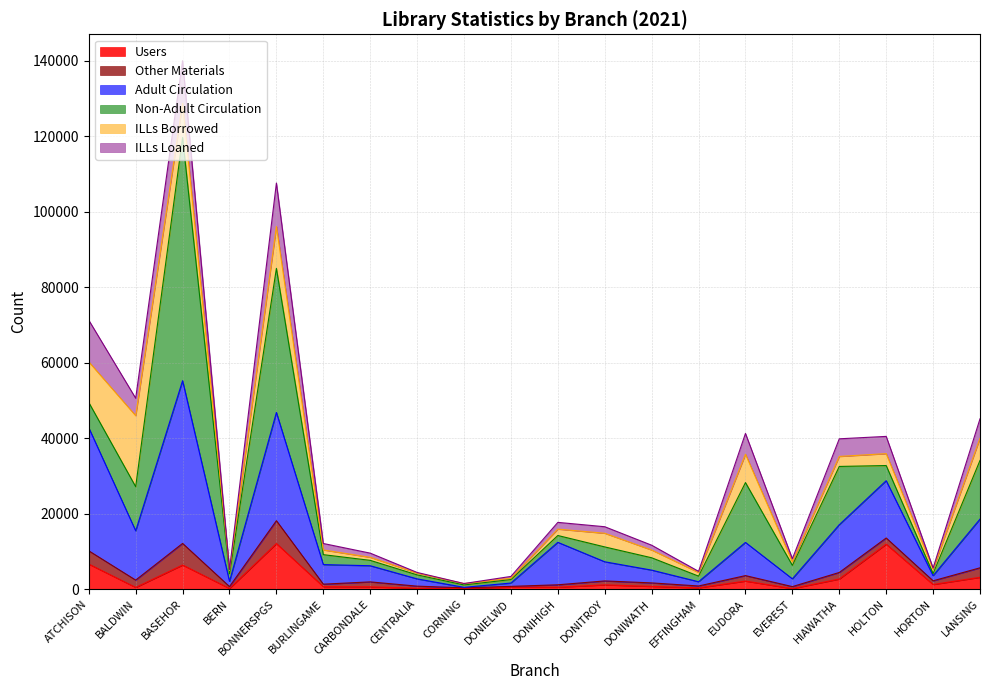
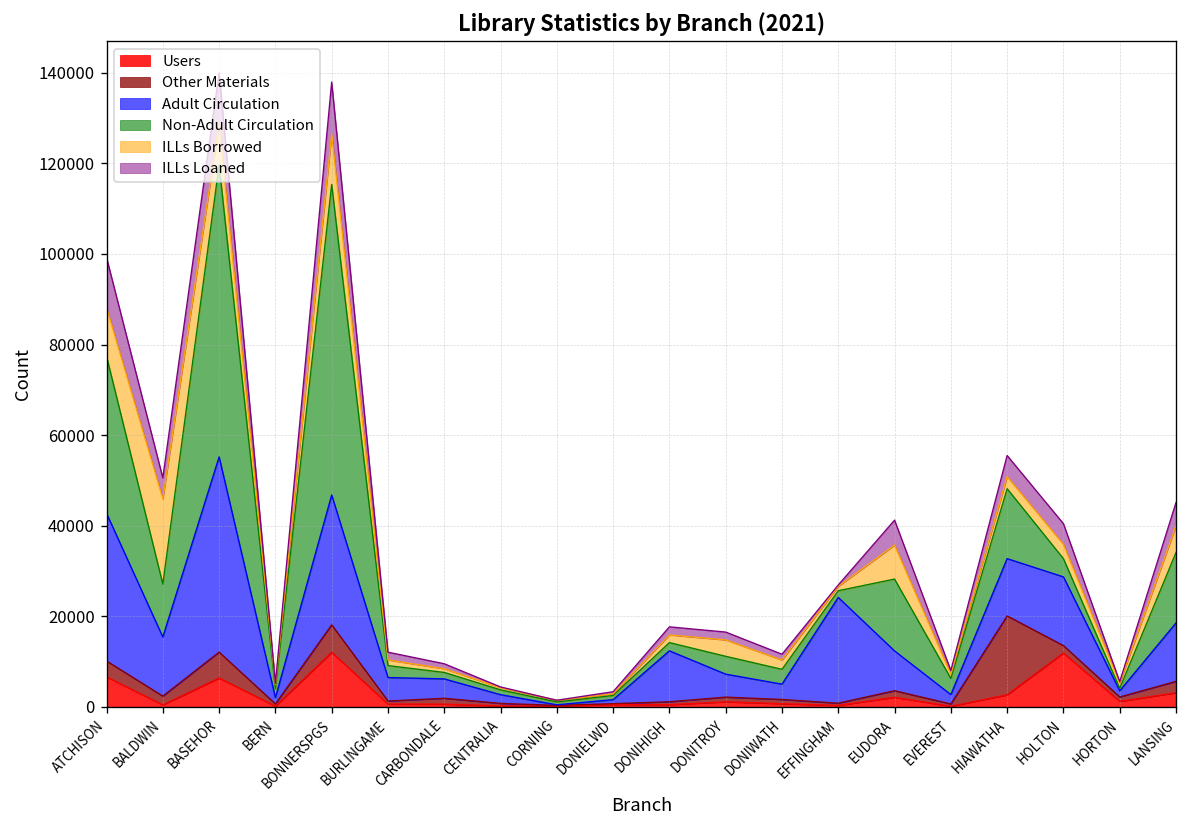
  {
    "Users": {
      "ATCHISON": 7000,
      "BALDWIN": 0,
      "BASEHOR": 6000,
      "BONNERSPGS": 12000,
      "CARBONDALE": 1000,
      "DONITROY": 1000,
      "DONIWATH": 1000,
      "EUDORA": 2000,
      "HIAWATHA": 3000,
      "HOLTON": 12000,
      "HORTON": 1000,
      "LANSING": 3000
    },
    "Other Materials": {
      "ATCHISON": 4000,
      "BALDWIN": 2000,
      "BASEHOR": 6000,
      "BONNERSPGS": 6000,
      "CARBONDALE": 1000,
      "DONITROY": 1000,
      "DONIWATH": 1000,
      "EUDORA": 1000,
-     "HIAWATHA": 2000,
+     "HIAWATHA": 17000,
      "HOLTON": 2000,
      "HORTON": 1000,
      "LANSING": 3000
    },
    "Adult Circulation": {
      "ATCHISON": 33000,
      "BALDWIN": 13000,
      "BASEHOR": 43000,
      "BERN": 1000,
      "BONNERSPGS": 29000,
      "BURLINGAME": 5000,
      "CARBONDALE": 4000,
      "CENTRALIA": 2000,
      "DONIELWD": 1000,
      "DONIHIGH": 11000,
      "DONITROY": 5000,
      "DONIWATH": 3000,
-     "EFFINGHAM": 1000,
+     "EFFINGHAM": 23000,
      "EUDORA": 9000,
      "EVEREST": 2000,
      "HIAWATHA": 13000,
      "HOLTON": 15000,
      "LANSING": 13000
    },
    "Non-Adult Circulation": {
-     "ATCHISON": 7000,
+     "ATCHISON": 35000,
      "BALDWIN": 12000,
      "BERN": 2000,
-     "BONNERSPGS": 38000,
+     "BONNERSPGS": 69000,
      "BURLINGAME": 3000,
      "CARBONDALE": 1000,
      "DONIHIGH": 2000,
      "DONITROY": 4000,
      "DONIWATH": 3000,
      "EFFINGHAM": 1000,
      "EUDORA": 16000,
      "EVEREST": 4000,
      "HIAWATHA": 15000,
      "HOLTON": 4000,
      "LANSING": 16000
    },
    "ILLs Borrowed": {
      "ATCHISON": 11000,
      "BALDWIN": 19000,
      "BONNERSPGS": 11000,
      "BURLINGAME": 1000,
      "CARBONDALE": 1000,
      "DONIHIGH": 2000,
      "DONITROY": 4000,
      "DONIWATH": 2000,
      "EUDORA": 8000,
      "EVEREST": 1000,
      "HIAWATHA": 3000,
      "HOLTON": 3000,
      "LANSING": 6000
    },
    "ILLs Loaned": {
      "ATCHISON": 11000,
      "BALDWIN": 5000,
      "BONNERSPGS": 12000,
      "BURLINGAME": 2000,
      "CARBONDALE": 1000,
      "DONIHIGH": 2000,
      "DONITROY": 2000,
      "DONIWATH": 1000,
      "EUDORA": 6000,
      "EVEREST": 1000,
      "HIAWATHA": 5000,
      "HOLTON": 5000,
      "LANSING": 5000
    }
  }
